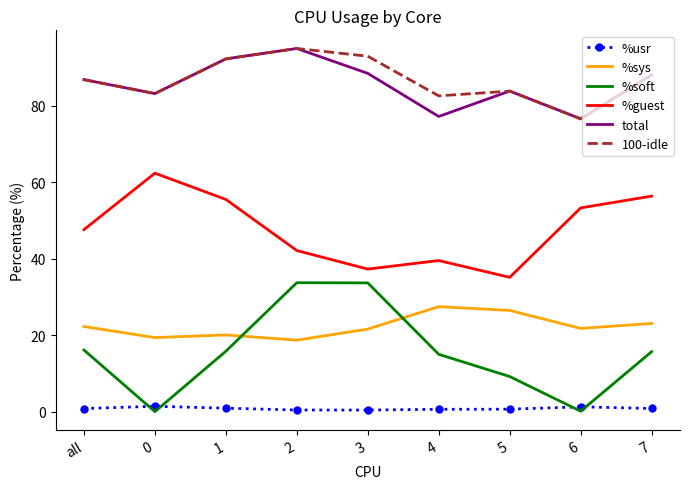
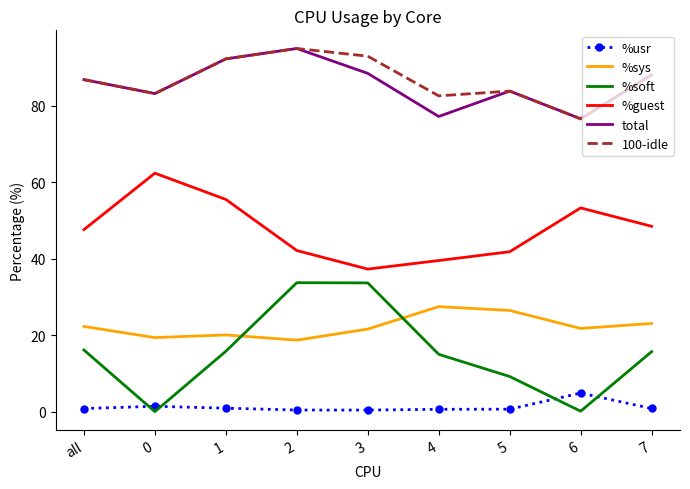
  {
    "%usr": {
      "all": 1,
      "0": 1,
      "1": 1,
      "2": 0,
      "3": 0,
      "4": 1,
      "5": 1,
-     "6": 1,
+     "6": 5,
      "7": 1
    },
    "%sys": {
      "all": 22,
      "0": 19,
      "1": 20,
      "2": 19,
      "3": 22,
      "4": 27,
      "5": 26,
      "6": 22,
      "7": 23
    },
    "%soft": {
      "all": 16,
      "0": 0,
      "1": 16,
      "2": 34,
      "3": 34,
      "4": 15,
      "5": 9,
      "6": 0,
      "7": 16
    },
    "%guest": {
      "all": 48,
      "0": 62,
      "1": 56,
      "2": 42,
      "3": 37,
      "4": 40,
-     "5": 35,
+     "5": 42,
      "6": 53,
-     "7": 56
+     "7": 49
    },
    "total": {
      "3": 89,
      "4": 77
    },
    "100-idle": {
      "3": 93,
      "4": 83
    }
  }
